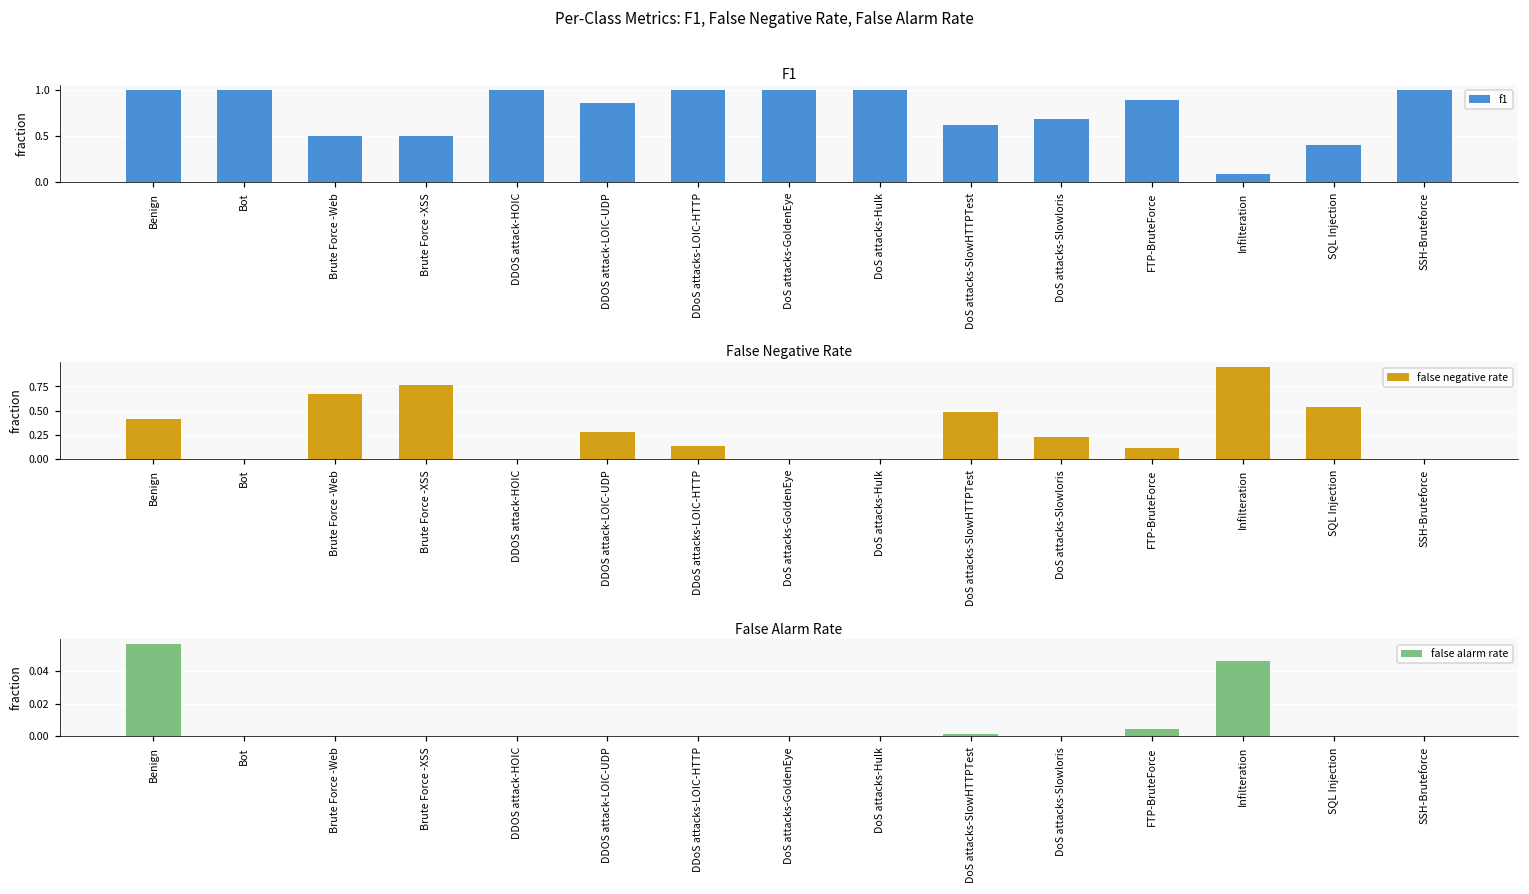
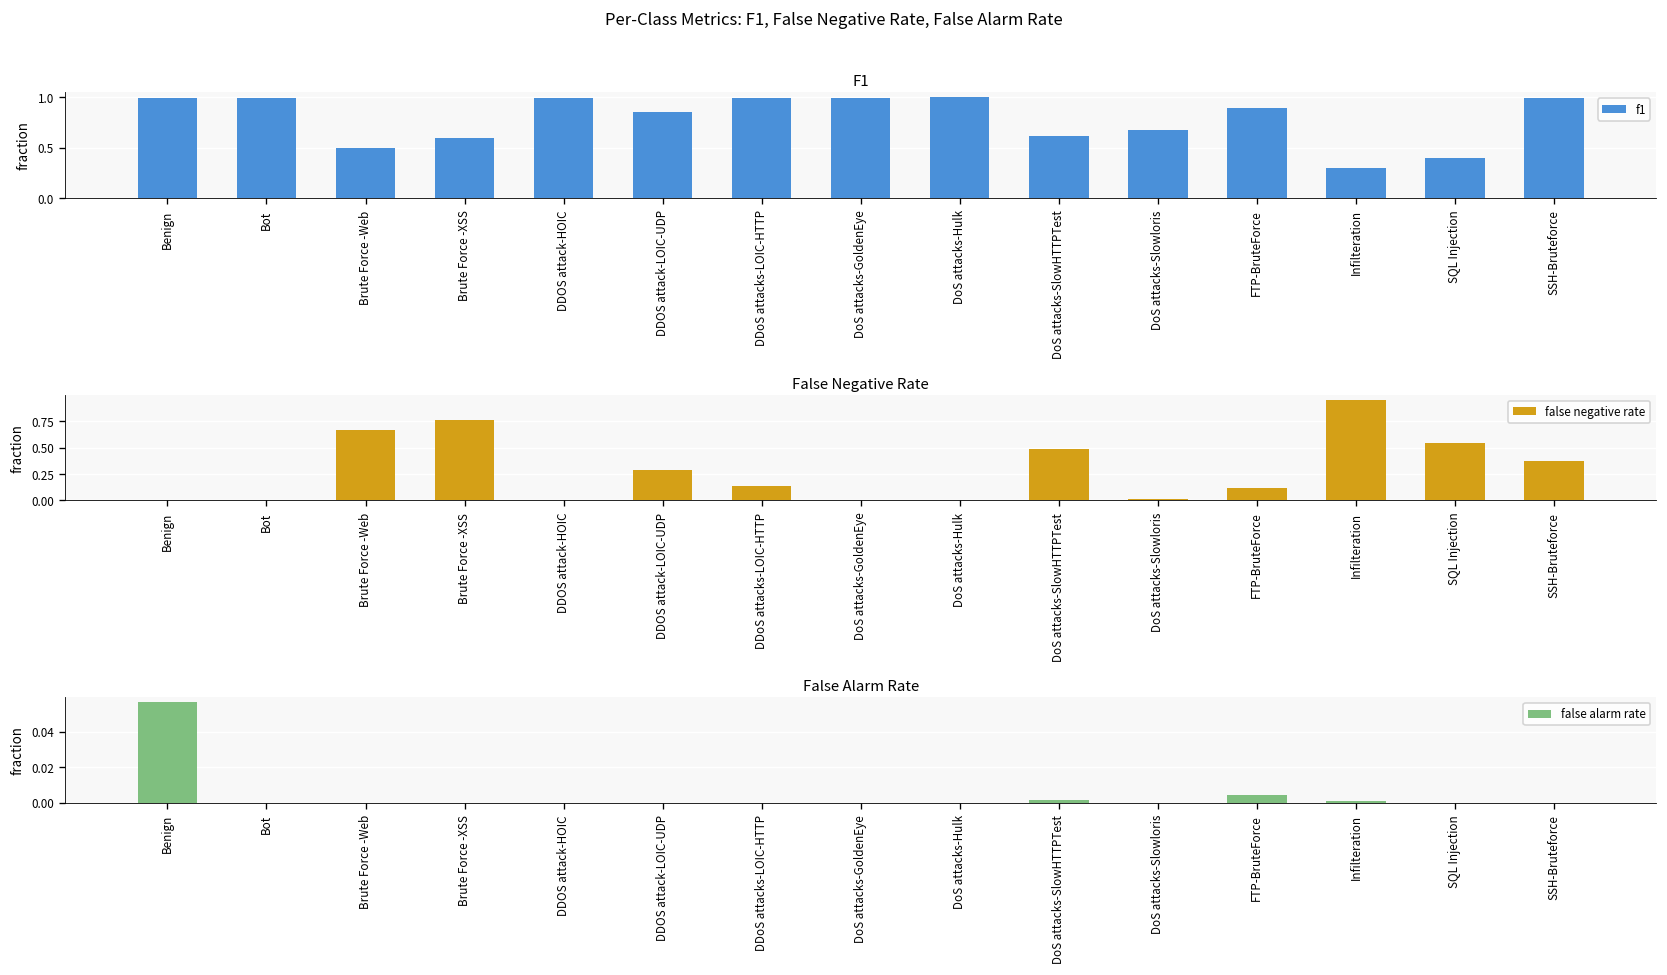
  {
    "F1": {
      "Benign": 1.0,
      "Bot": 1.0,
      "Brute Force -Web": 0.5,
-     "Brute Force -XSS": 0.5,
+     "Brute Force -XSS": 0.6,
      "DDOS attack-HOIC": 1.0,
      "DDOS attack-LOIC-UDP": 0.9,
      "DDoS attacks-LOIC-HTTP": 1.0,
      "DoS attacks-GoldenEye": 1.0,
      "DoS attacks-Hulk": 1.0,
      "DoS attacks-SlowHTTPTest": 0.6,
      "DoS attacks-Slowloris": 0.7,
      "FTP-BruteForce": 0.9,
-     "Infilteration": 0.1,
+     "Infilteration": 0.3,
      "SQL Injection": 0.4,
      "SSH-Bruteforce": 1.0
    },
    "False Negative Rate": {
-     "Benign": 0.4,
+     "Benign": 0.0,
      "Brute Force -Web": 0.7,
      "Brute Force -XSS": 0.8,
      "DDOS attack-LOIC-UDP": 0.3,
      "DDoS attacks-LOIC-HTTP": 0.1,
      "DoS attacks-SlowHTTPTest": 0.5,
-     "DoS attacks-Slowloris": 0.2,
+     "DoS attacks-Slowloris": 0.0,
      "FTP-BruteForce": 0.1,
      "Infilteration": 1.0,
      "SQL Injection": 0.5,
-     "SSH-Bruteforce": 0.0
+     "SSH-Bruteforce": 0.4
    },
    "False Alarm Rate": {
      "Benign": 0.057,
      "Brute Force -Web": 0.000,
      "Brute Force -XSS": 0.000,
      "FTP-BruteForce": 0.004,
-     "Infilteration": 0.046,
+     "Infilteration": 0.001,
      "SQL Injection": 0.000,
      "SSH-Bruteforce": 0.000
    }
  }
